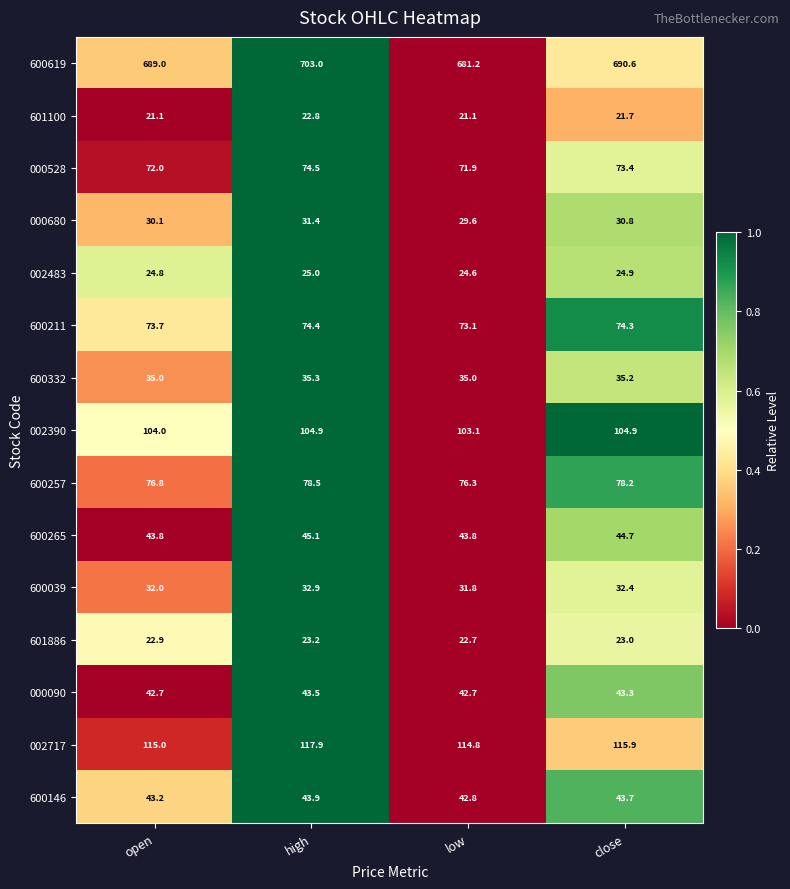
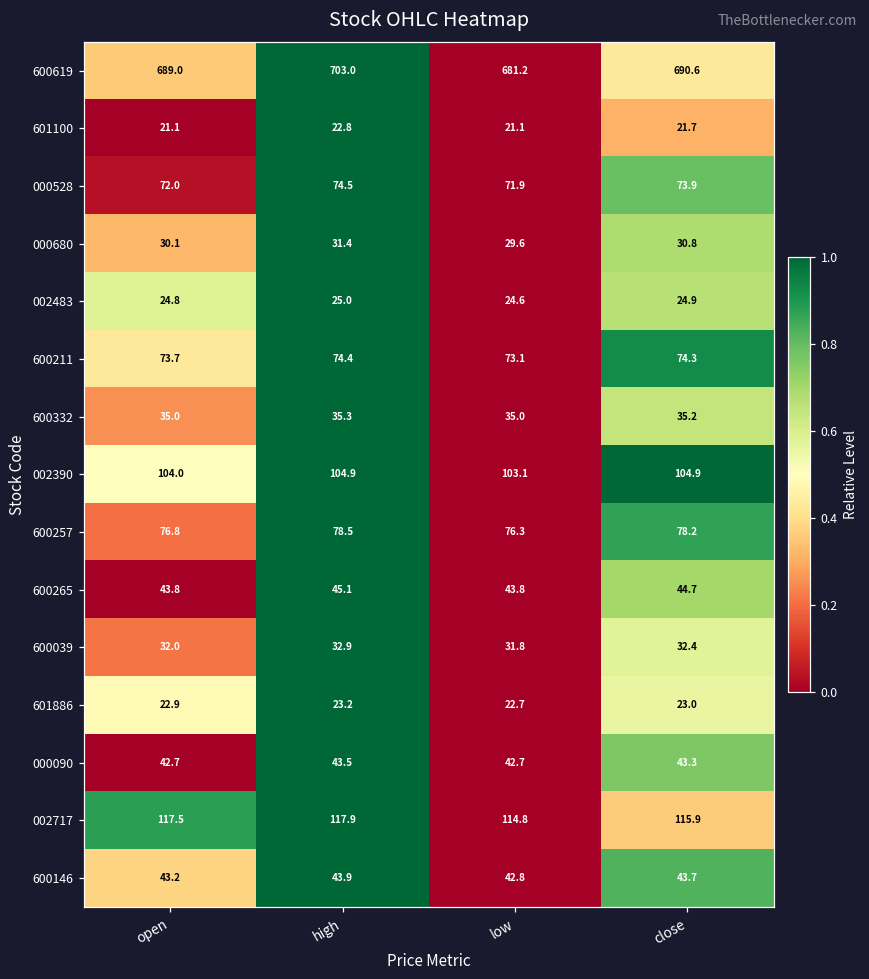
  {
    "600619": {
      "open": 689.0,
      "high": 703.0,
      "low": 681.2,
      "close": 690.6
    },
    "601100": {
      "open": 21.1,
      "high": 22.8,
      "low": 21.1,
      "close": 21.7
    },
    "000528": {
      "open": 72.0,
      "high": 74.5,
      "low": 71.9,
-     "close": 73.4
+     "close": 73.9
    },
    "000680": {
      "open": 30.1,
      "high": 31.4,
      "low": 29.6,
      "close": 30.8
    },
    "002483": {
      "open": 24.8,
      "high": 25.0,
      "low": 24.6,
      "close": 24.9
    },
    "600211": {
      "open": 73.7,
      "high": 74.4,
      "low": 73.1,
      "close": 74.3
    },
    "600332": {
      "open": 35.0,
      "high": 35.3,
      "low": 35.0,
      "close": 35.2
    },
    "002390": {
      "open": 104.0,
      "high": 104.9,
      "low": 103.1,
      "close": 104.9
    },
    "600257": {
      "open": 76.8,
      "high": 78.5,
      "low": 76.3,
      "close": 78.2
    },
    "600265": {
      "open": 43.8,
      "high": 45.1,
      "low": 43.8,
      "close": 44.7
    },
    "600039": {
      "open": 32.0,
      "high": 32.9,
      "low": 31.8,
      "close": 32.4
    },
    "601886": {
      "open": 22.9,
      "high": 23.2,
      "low": 22.7,
      "close": 23.0
    },
    "000090": {
      "open": 42.7,
      "high": 43.5,
      "low": 42.7,
      "close": 43.3
    },
    "002717": {
-     "open": 115.0,
+     "open": 117.5,
      "high": 117.9,
      "low": 114.8,
      "close": 115.9
    },
    "600146": {
      "open": 43.2,
      "high": 43.9,
      "low": 42.8,
      "close": 43.7
    }
  }
